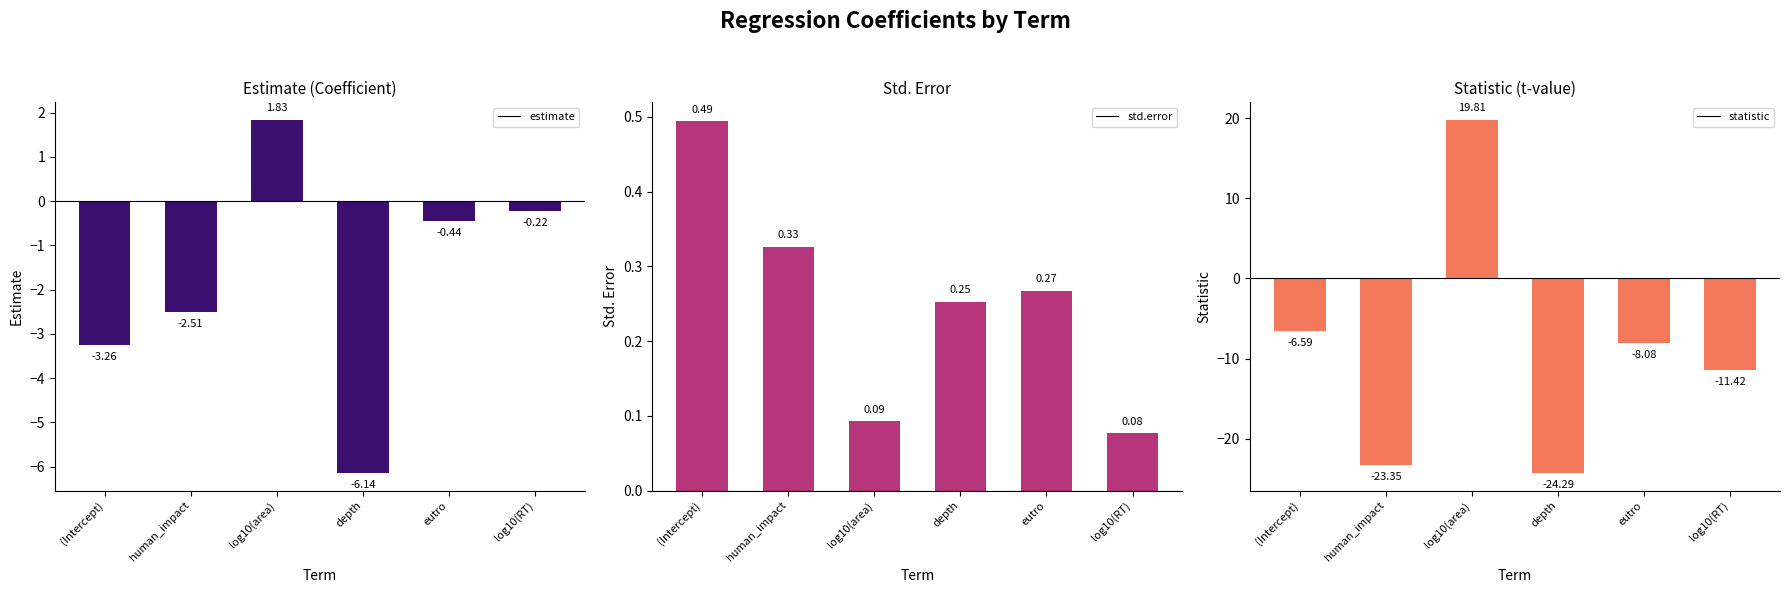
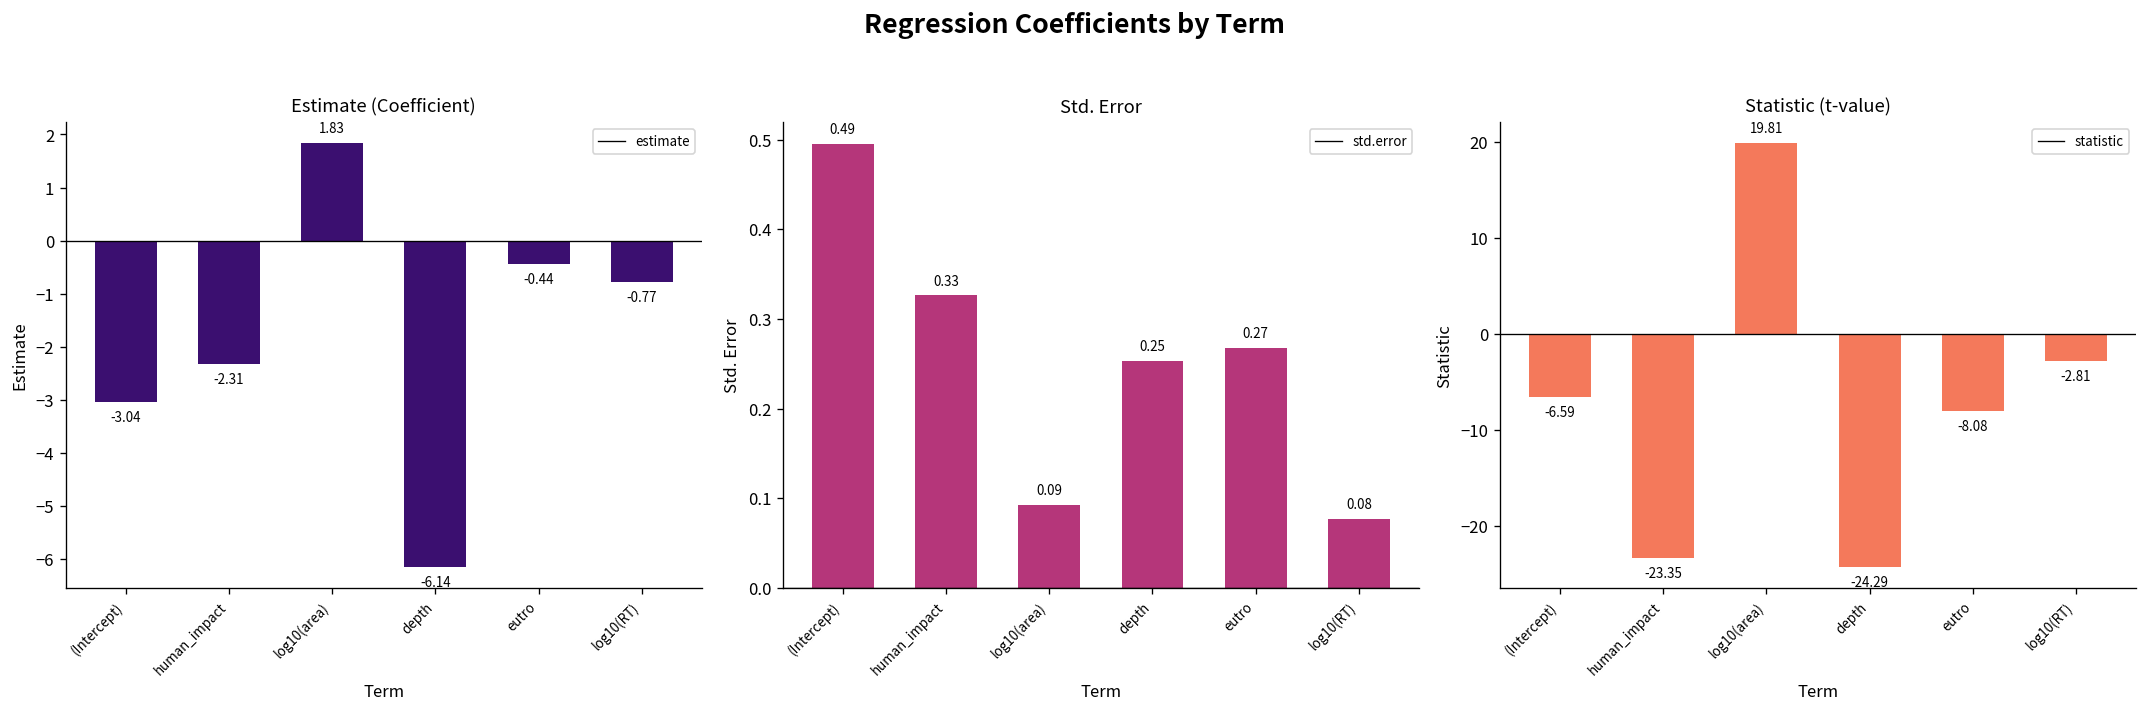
  {
    "Estimate (Coefficient)": {
-     "(Intercept)": -3.26,
-     "human_impact": -2.51,
+     "(Intercept)": -3.04,
+     "human_impact": -2.31,
      "log10(area)": 1.83,
      "depth": -6.14,
      "eutro": -0.44,
-     "log10(RT)": -0.22
+     "log10(RT)": -0.77
    },
    "Std. Error": {
      "(Intercept)": 0.49,
      "human_impact": 0.33,
      "log10(area)": 0.09,
      "depth": 0.25,
      "eutro": 0.27,
      "log10(RT)": 0.08
    },
    "Statistic (t-value)": {
      "(Intercept)": -6.59,
      "human_impact": -23.35,
      "log10(area)": 19.81,
      "depth": -24.29,
      "eutro": -8.08,
-     "log10(RT)": -11.42
+     "log10(RT)": -2.81
    }
  }
